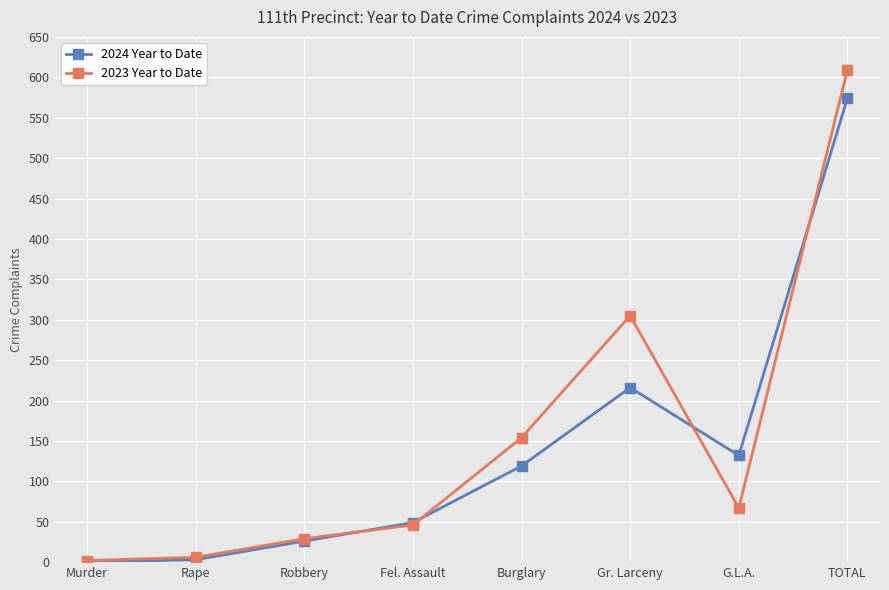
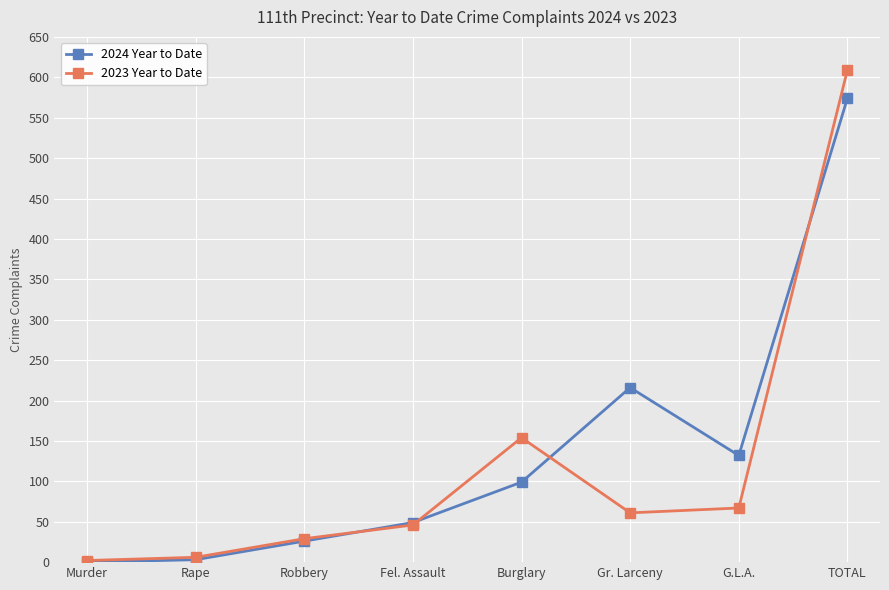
  {
    "2024 Year to Date": {
-     "Burglary": 120,
+     "Burglary": 100,
      "Gr. Larceny": 220,
      "G.L.A.": 130,
      "TOTAL": 570
    },
    "2023 Year to Date": {
      "Burglary": 150,
-     "Gr. Larceny": 310,
+     "Gr. Larceny": 60,
      "G.L.A.": 70,
      "TOTAL": 610
    }
  }
